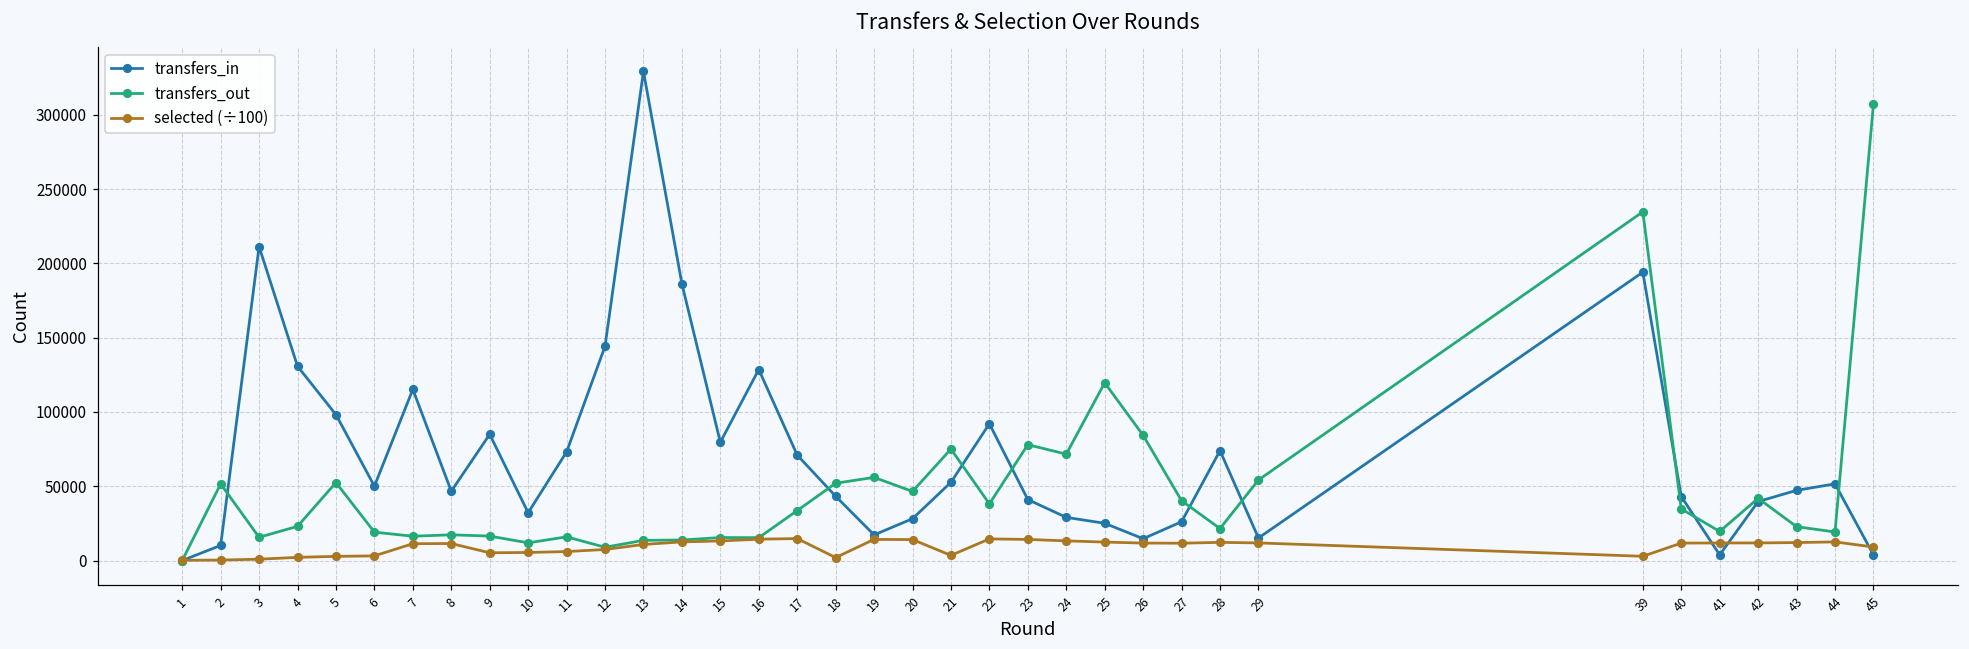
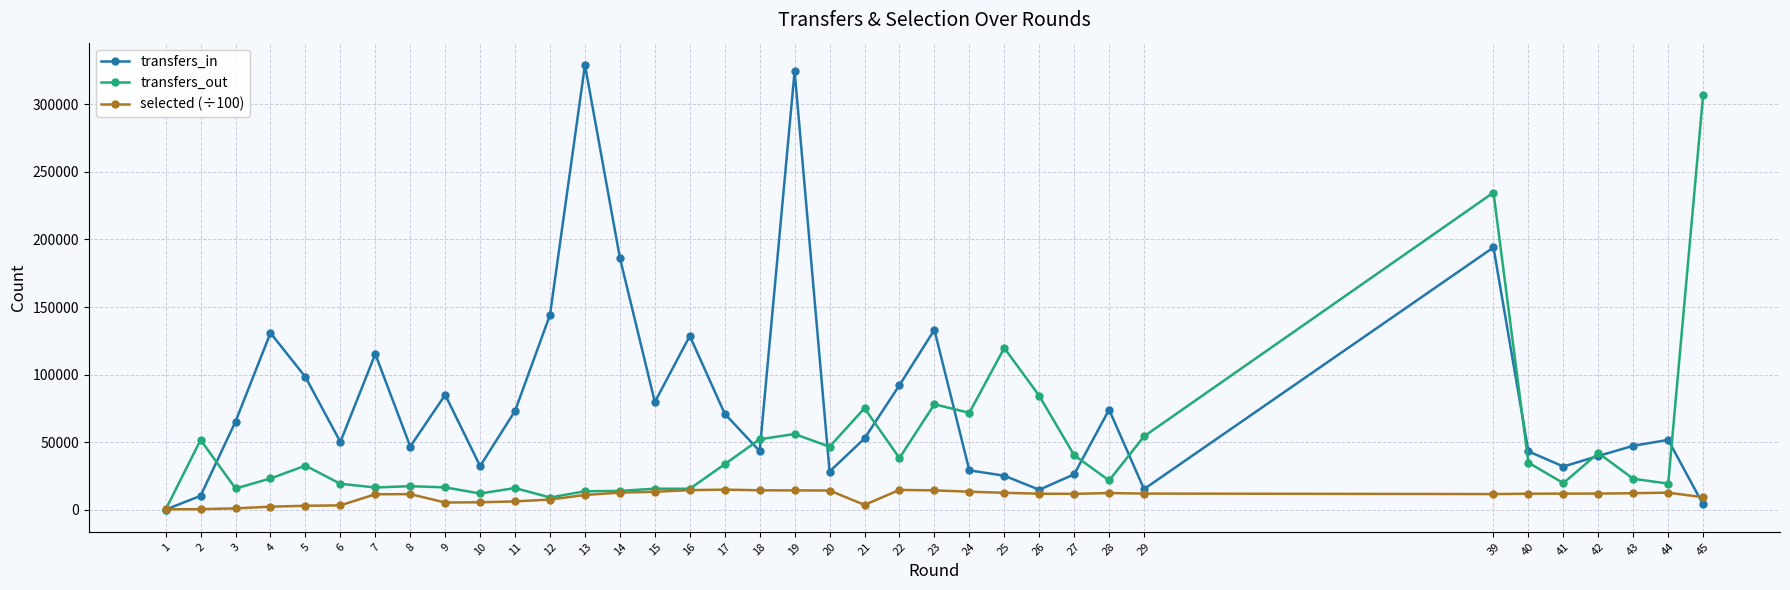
  {
    "transfers_in": {
      "2": 10000,
-     "3": 211000,
+     "3": 65000,
      "4": 131000,
      "5": 98000,
      "6": 50000,
      "7": 115000,
      "8": 47000,
      "9": 85000,
      "10": 32000,
      "11": 73000,
      "12": 144000,
      "13": 329000,
      "14": 186000,
      "15": 80000,
      "16": 129000,
      "17": 71000,
      "18": 43000,
-     "19": 17000,
+     "19": 325000,
      "20": 28000,
      "21": 53000,
      "22": 92000,
-     "23": 41000,
+     "23": 133000,
      "24": 29000,
      "25": 25000,
      "26": 15000,
      "27": 26000,
      "28": 74000,
      "29": 15000,
      "39": 194000,
      "40": 43000,
-     "41": 4000,
+     "41": 32000,
      "42": 40000,
      "43": 47000,
      "44": 52000,
      "45": 4000
    },
    "transfers_out": {
      "2": 52000,
      "3": 16000,
      "4": 23000,
-     "5": 52000,
+     "5": 33000,
      "6": 19000,
      "7": 16000,
      "8": 17000,
      "9": 16000,
      "10": 12000,
      "11": 16000,
      "13": 14000,
      "15": 15000,
      "17": 34000,
      "18": 52000,
      "19": 56000,
      "20": 47000,
      "21": 75000,
      "22": 38000,
      "23": 78000,
      "24": 72000,
      "25": 120000,
      "26": 84000,
      "27": 40000,
      "28": 22000,
      "29": 54000,
      "39": 235000,
      "40": 35000,
      "41": 20000,
      "42": 42000,
      "43": 23000,
      "44": 19000,
      "45": 307000
    },
    "selected (÷100)": {
      "2": 0,
      "3": 1000,
      "4": 2000,
      "5": 3000,
      "6": 3000,
      "7": 11000,
      "8": 11000,
      "9": 5000,
      "10": 5000,
      "11": 6000,
      "13": 11000,
      "15": 13000,
      "17": 15000,
-     "18": 2000,
+     "18": 14000,
      "19": 14000,
      "20": 14000,
      "21": 3000,
      "22": 15000,
      "23": 14000,
      "24": 13000,
      "25": 12000,
      "26": 12000,
      "27": 12000,
      "28": 12000,
      "29": 12000,
-     "39": 3000,
+     "39": 11000,
      "40": 12000,
      "41": 12000,
      "42": 12000,
      "43": 12000,
      "44": 13000,
      "45": 9000
    }
  }
